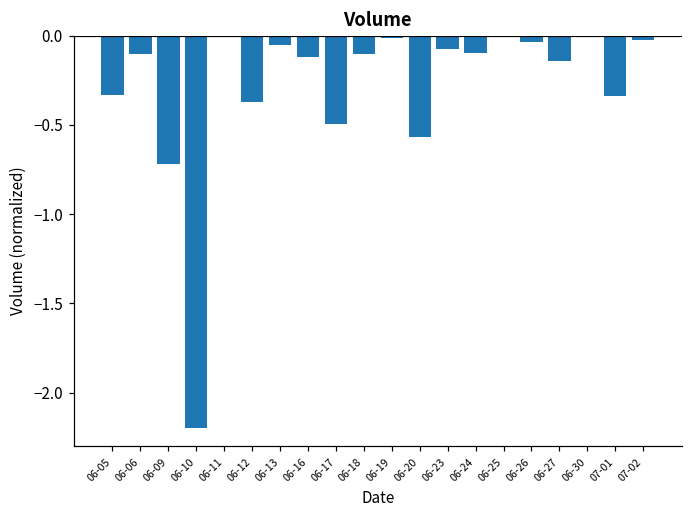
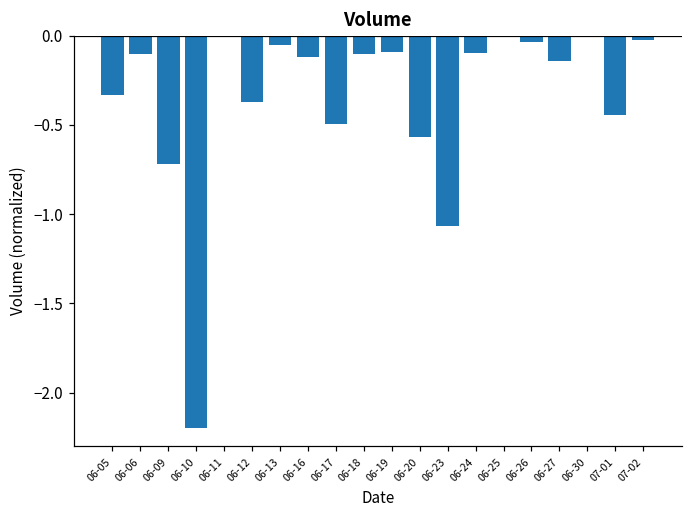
  {
    "06-05": -0.33,
    "06-06": -0.10,
    "06-09": -0.72,
    "06-10": -2.20,
    "06-12": -0.37,
    "06-13": -0.05,
    "06-16": -0.12,
    "06-17": -0.49,
    "06-18": -0.10,
-   "06-19": -0.01,
+   "06-19": -0.09,
    "06-20": -0.57,
-   "06-23": -0.07,
+   "06-23": -1.06,
    "06-24": -0.10,
    "06-26": -0.04,
    "06-27": -0.14,
-   "07-01": -0.34,
+   "07-01": -0.45,
    "07-02": -0.03
  }
